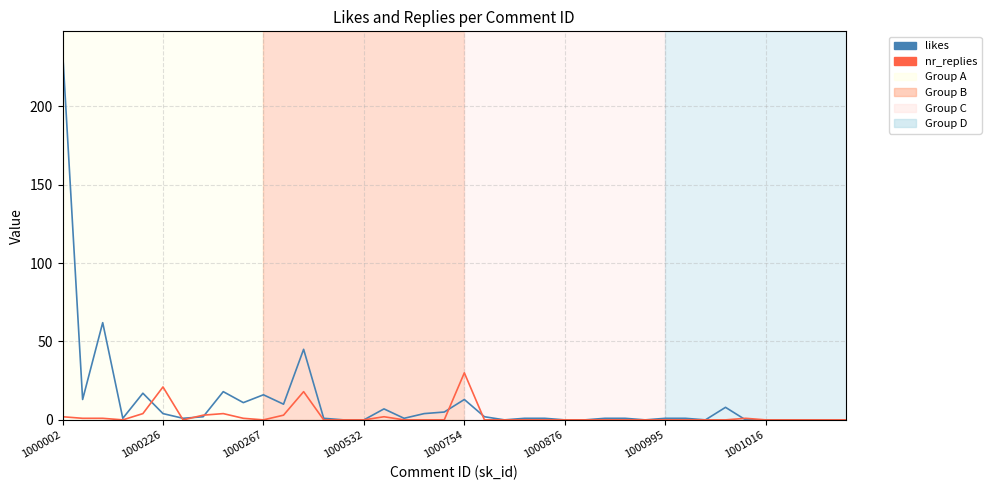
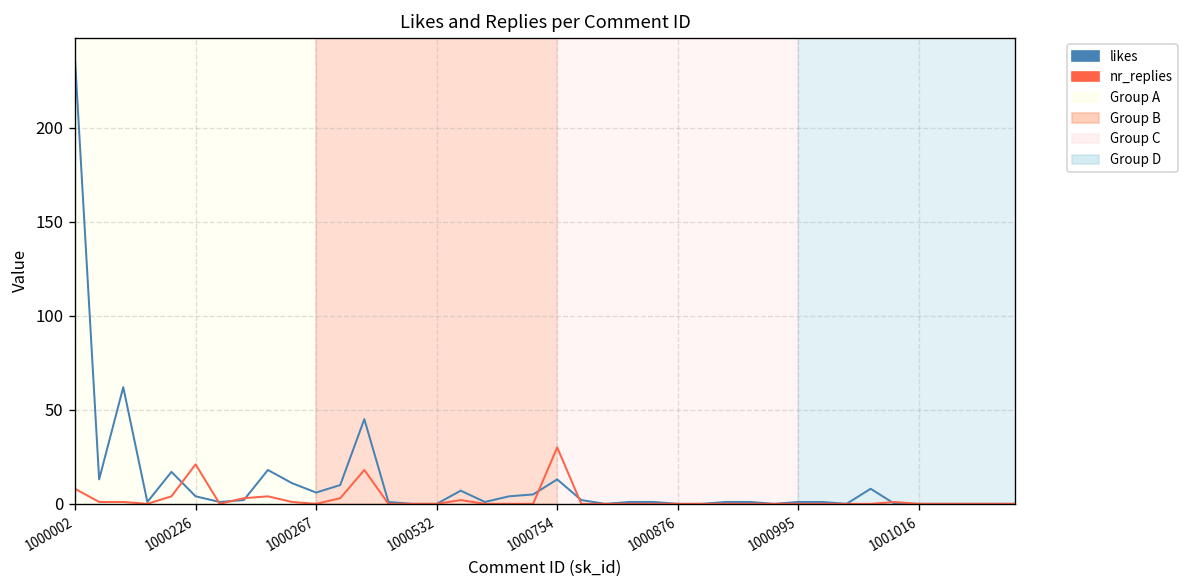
  {
    "likes": {
      "1000002": 236,
      "1000226": 4,
-     "1000267": 16,
+     "1000267": 6,
      "1000754": 13
    },
    "nr_replies": {
-     "1000002": 2,
+     "1000002": 8,
      "1000226": 21,
      "1000267": 0,
      "1000754": 30
    }
  }
